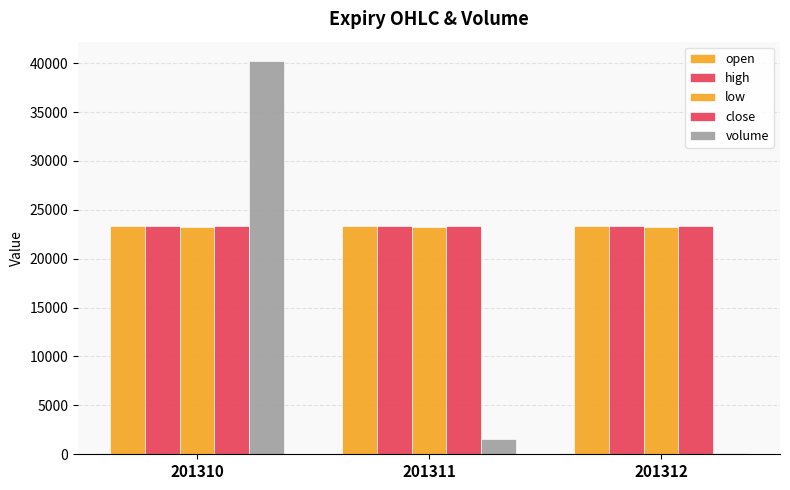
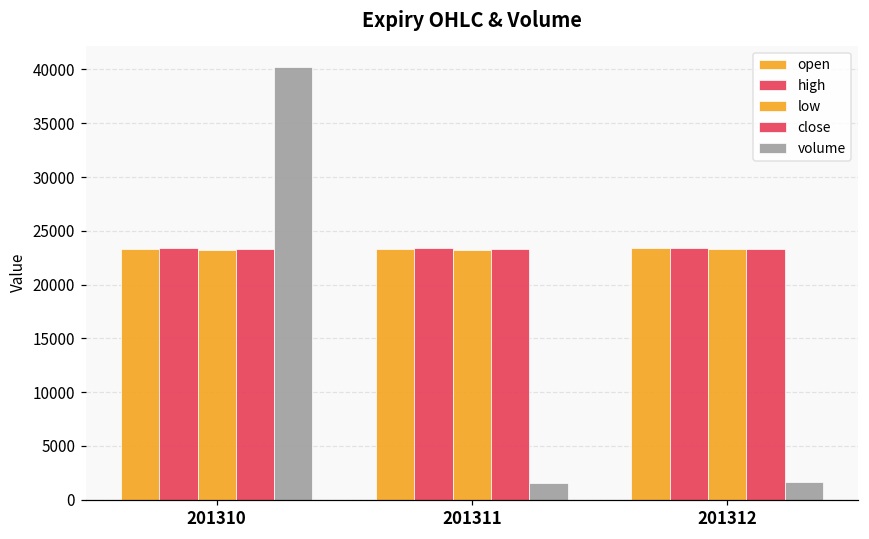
  {
    "volume": {
      "201310": 40000,
      "201311": 2000,
-     "201312": 0
+     "201312": 2000
    }
  }
